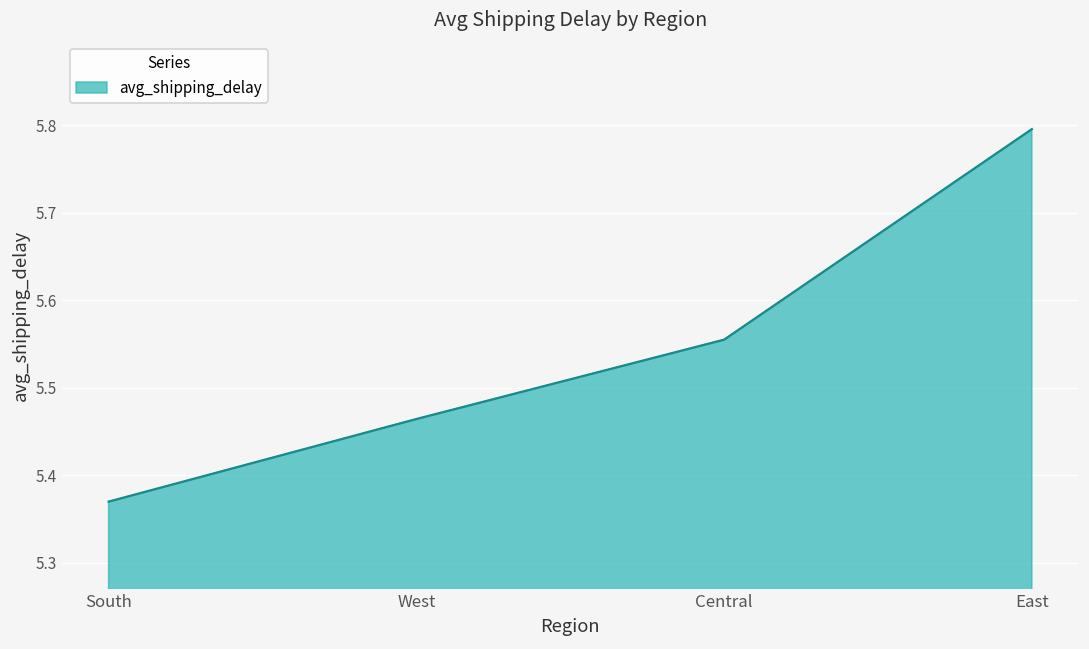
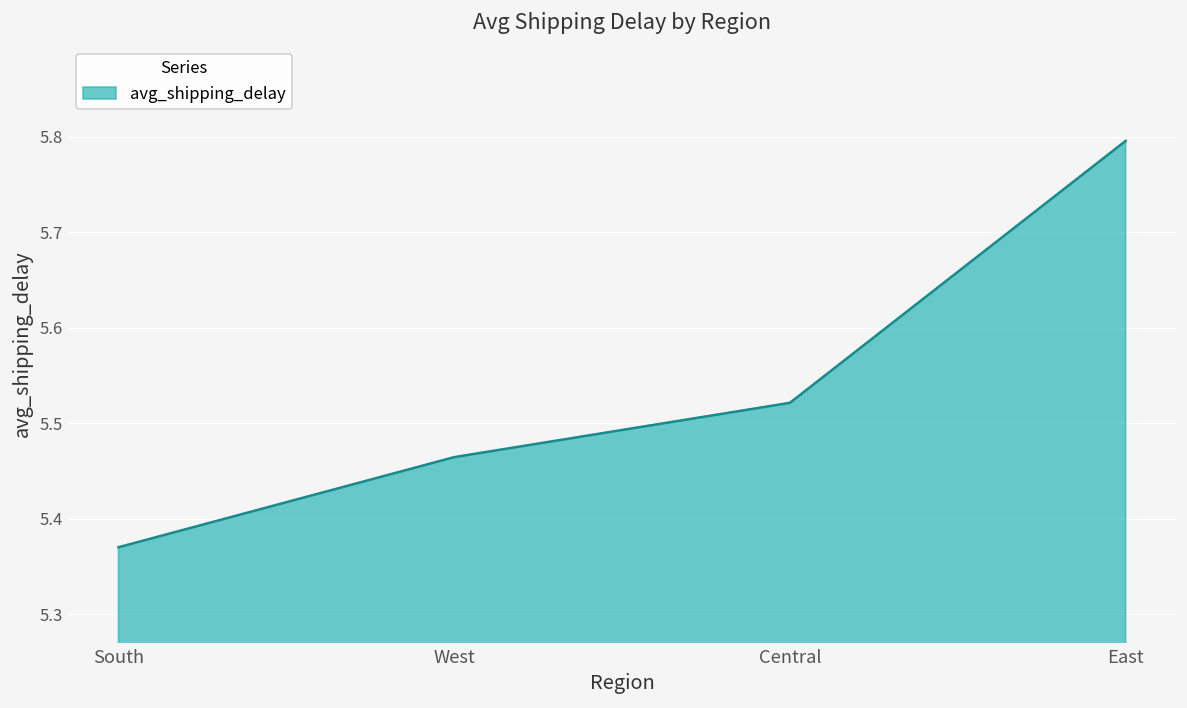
  {
    "South": 5.37,
    "West": 5.46,
-   "Central": 5.56,
+   "Central": 5.52,
    "East": 5.80
  }
